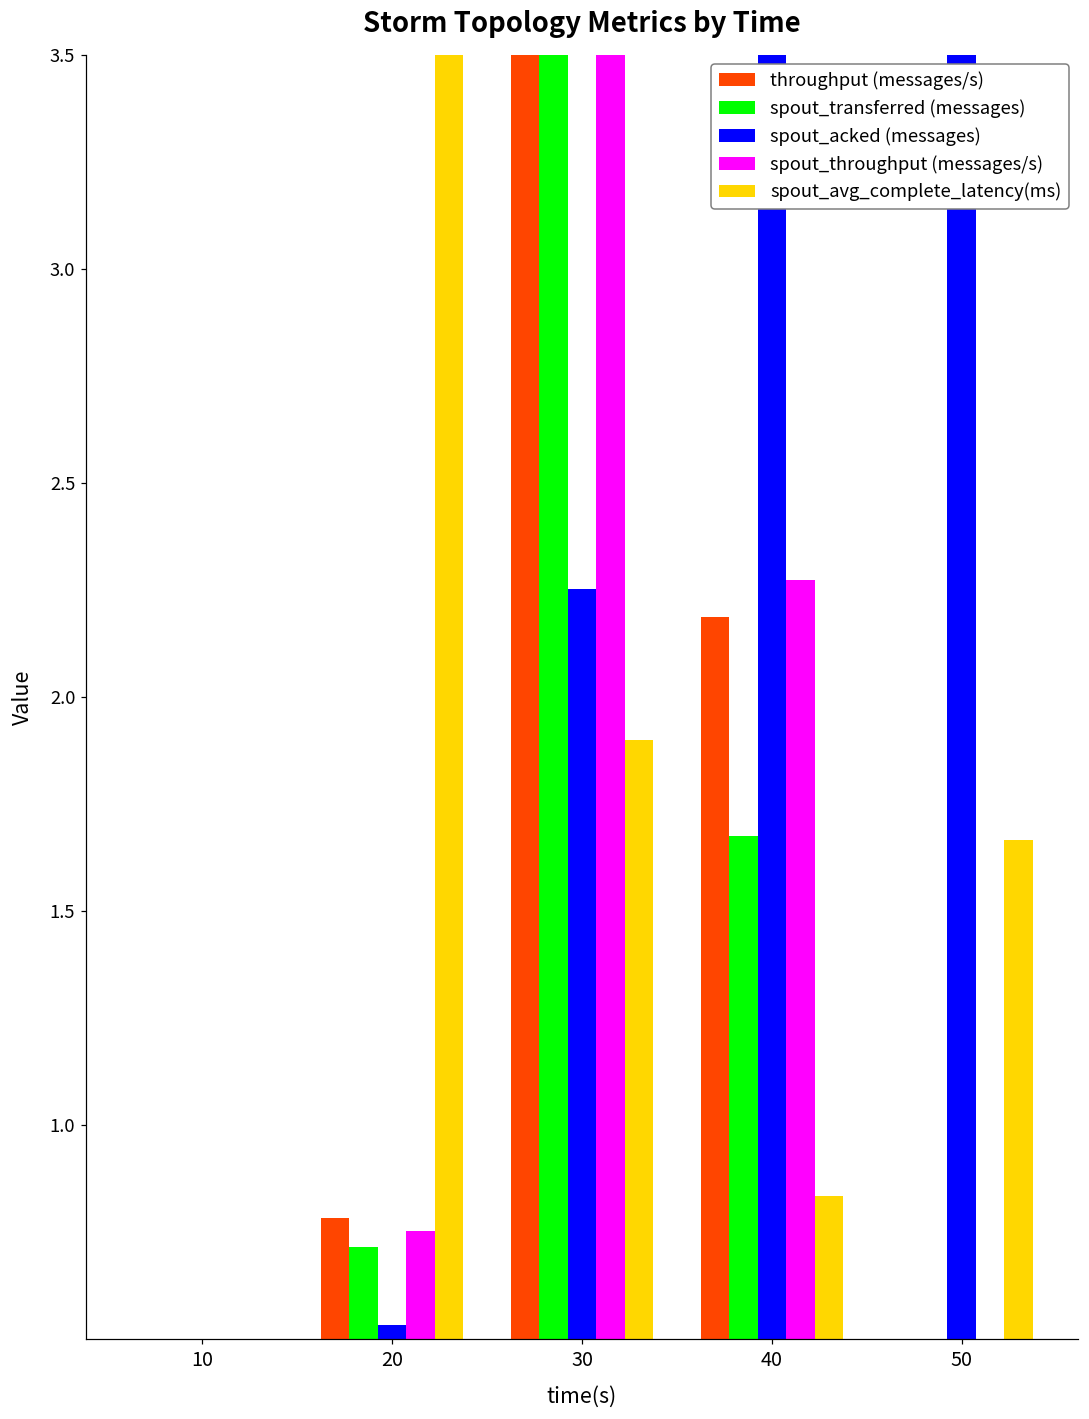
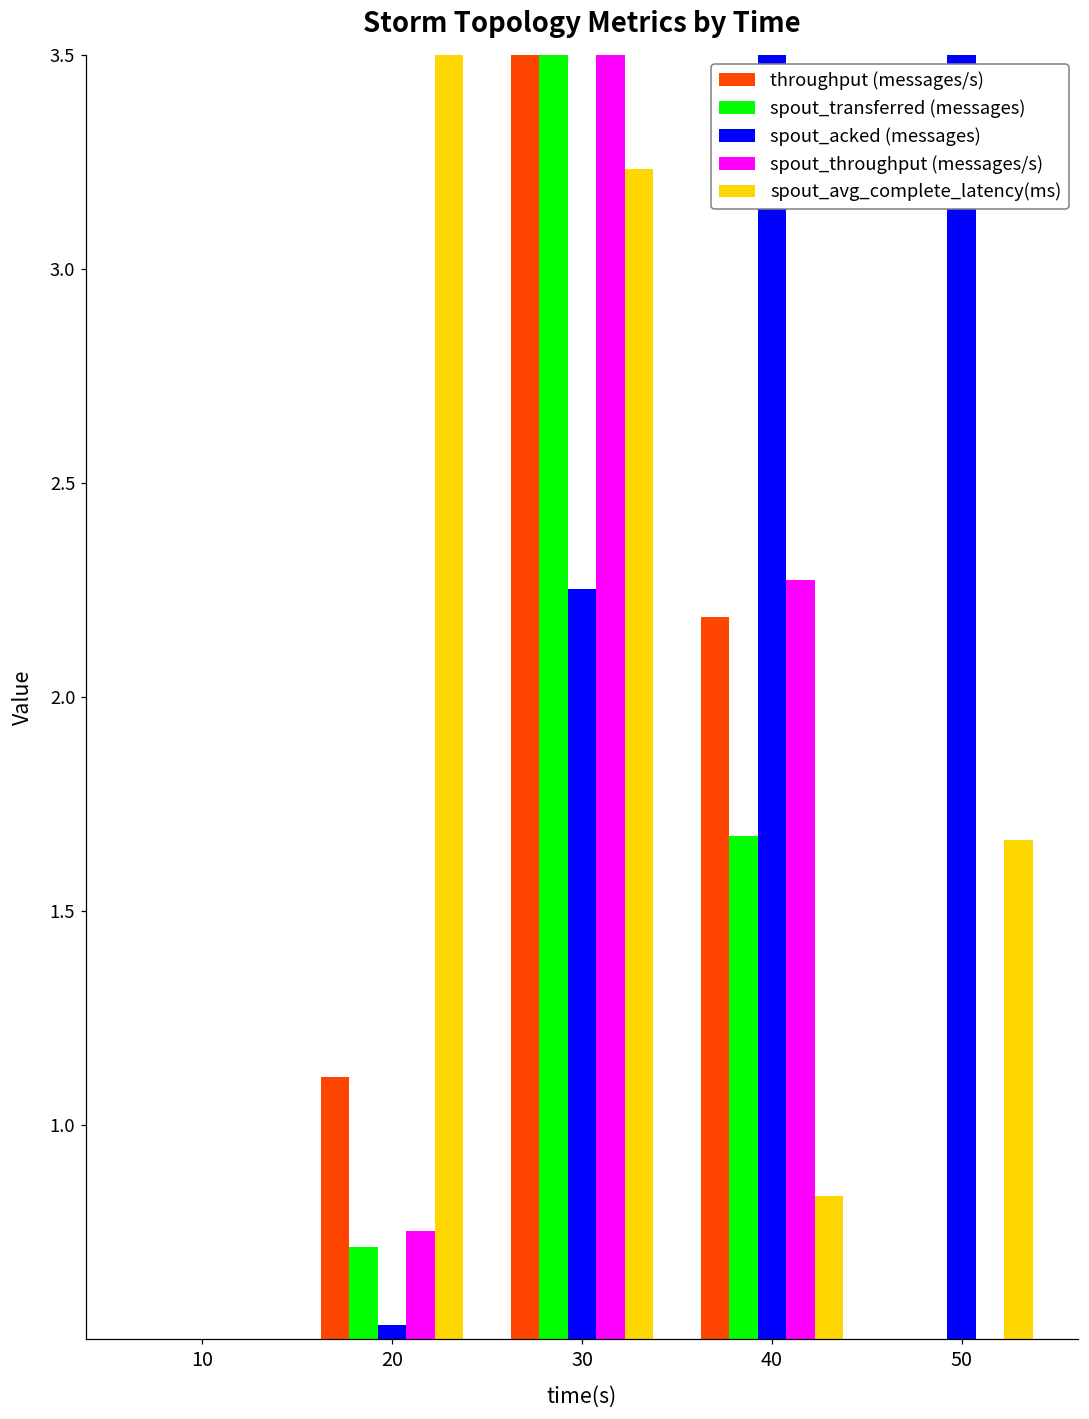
  {
    "throughput (messages/s)": {
      "10": 0.50,
-     "20": 0.78,
+     "20": 1.11,
      "30": 3.50,
      "40": 2.19,
      "50": 0.50
    },
    "spout_transferred (messages)": {
      "10": 0.50,
      "20": 0.71,
      "30": 3.50,
      "40": 1.68,
      "50": 0.50
    },
    "spout_acked (messages)": {
      "10": 0.50,
      "20": 0.53,
      "30": 2.25,
      "40": 3.50,
      "50": 3.50
    },
    "spout_throughput (messages/s)": {
      "10": 0.50,
      "20": 0.75,
      "30": 3.50,
      "40": 2.27,
      "50": 0.50
    },
    "spout_avg_complete_latency(ms)": {
      "10": 0.50,
      "20": 3.50,
-     "30": 1.90,
+     "30": 3.23,
      "40": 0.83,
      "50": 1.67
    }
  }
